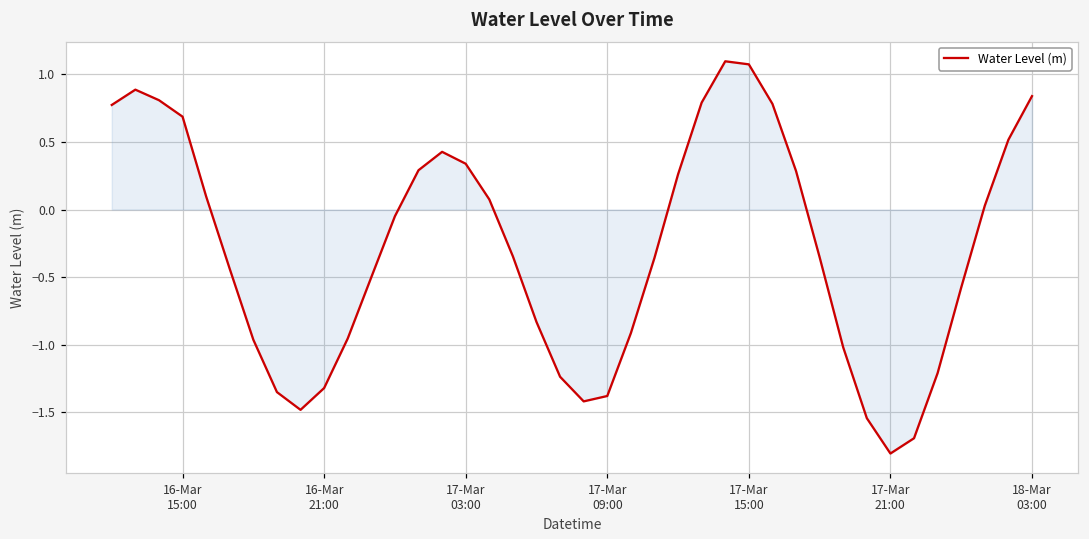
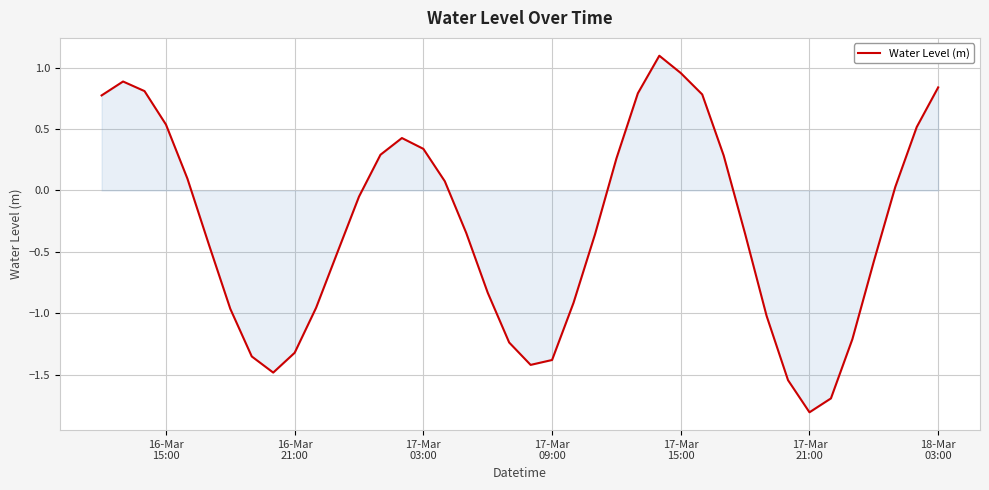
  {
    "Water Level (m)": {
-     "16-Mar 15:00": 0.69,
+     "16-Mar 15:00": 0.54,
      "16-Mar 21:00": -1.32,
      "17-Mar 09:00": -1.38,
-     "17-Mar 15:00": 1.07,
+     "17-Mar 15:00": 0.96,
      "17-Mar 21:00": -1.81
    }
  }
